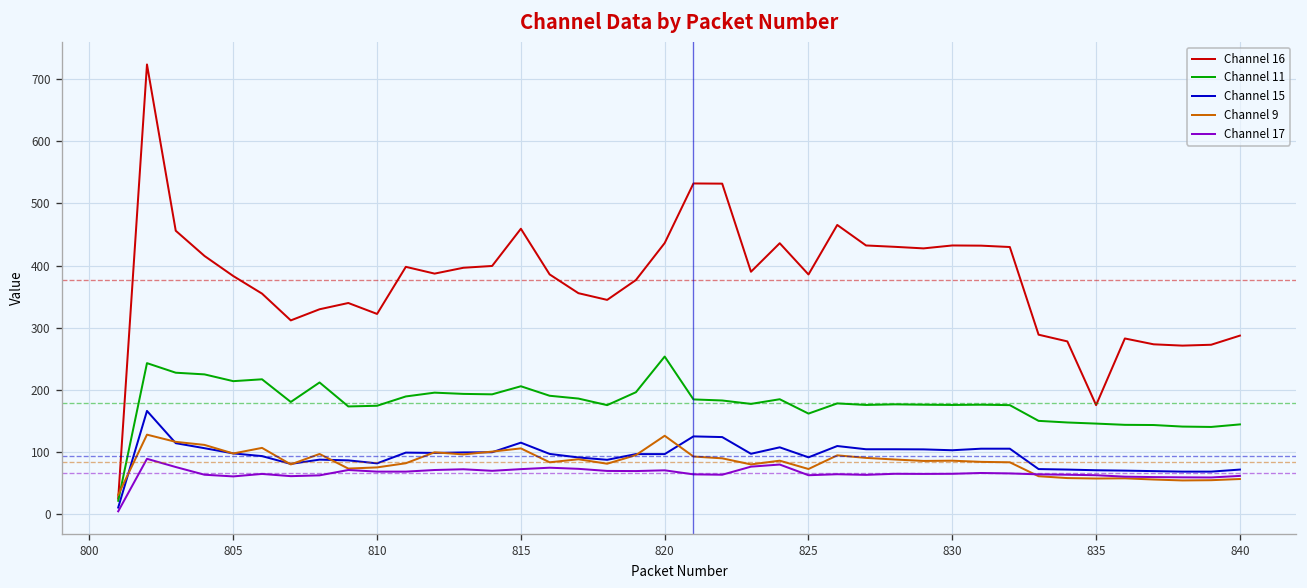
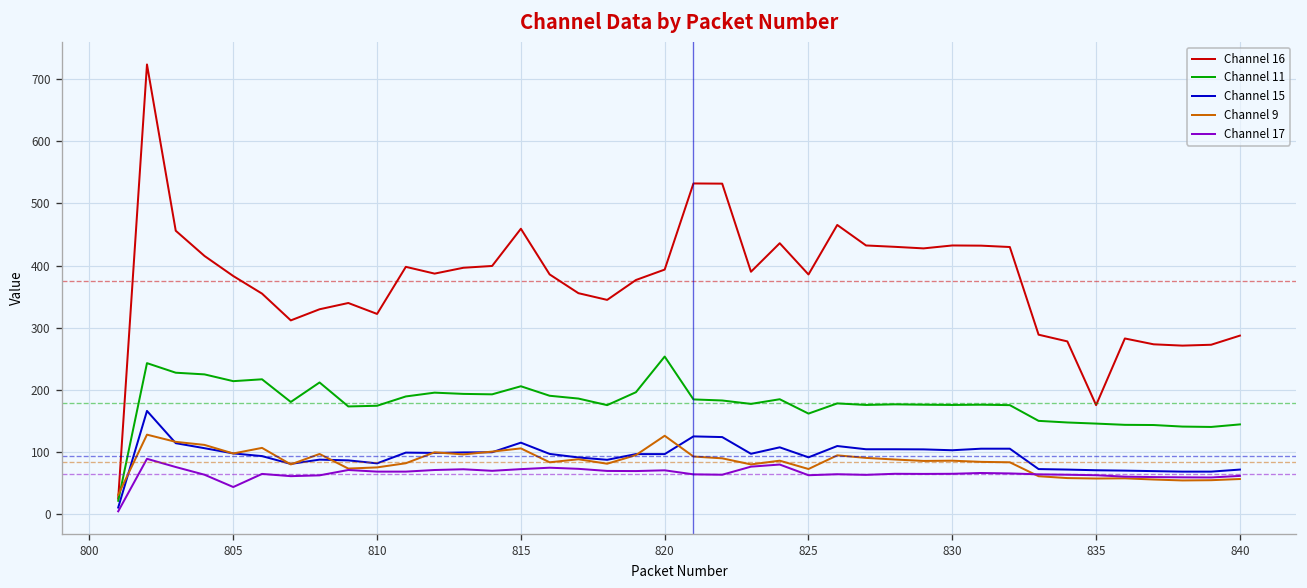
  {
    "Channel 16": {
      "805": 380,
      "810": 320,
      "815": 460,
-     "820": 440,
+     "820": 390,
      "825": 390,
      "830": 430,
      "835": 180,
      "840": 290
    },
    "Channel 11": {
      "805": 210,
      "810": 170,
      "815": 210,
      "820": 250,
      "825": 160,
      "830": 180,
      "835": 150,
      "840": 140
    },
    "Channel 15": {
      "810": 80,
      "815": 110,
      "820": 100,
      "825": 90,
      "830": 100,
      "835": 70,
      "840": 70
    },
    "Channel 9": {
      "810": 80,
      "815": 110,
      "820": 130,
      "825": 70,
      "830": 90,
      "835": 60,
      "840": 60
    },
    "Channel 17": {
-     "805": 60,
+     "805": 40,
      "810": 70,
      "815": 70,
      "820": 70,
      "825": 60,
      "830": 60,
      "835": 60,
      "840": 60
    }
  }
